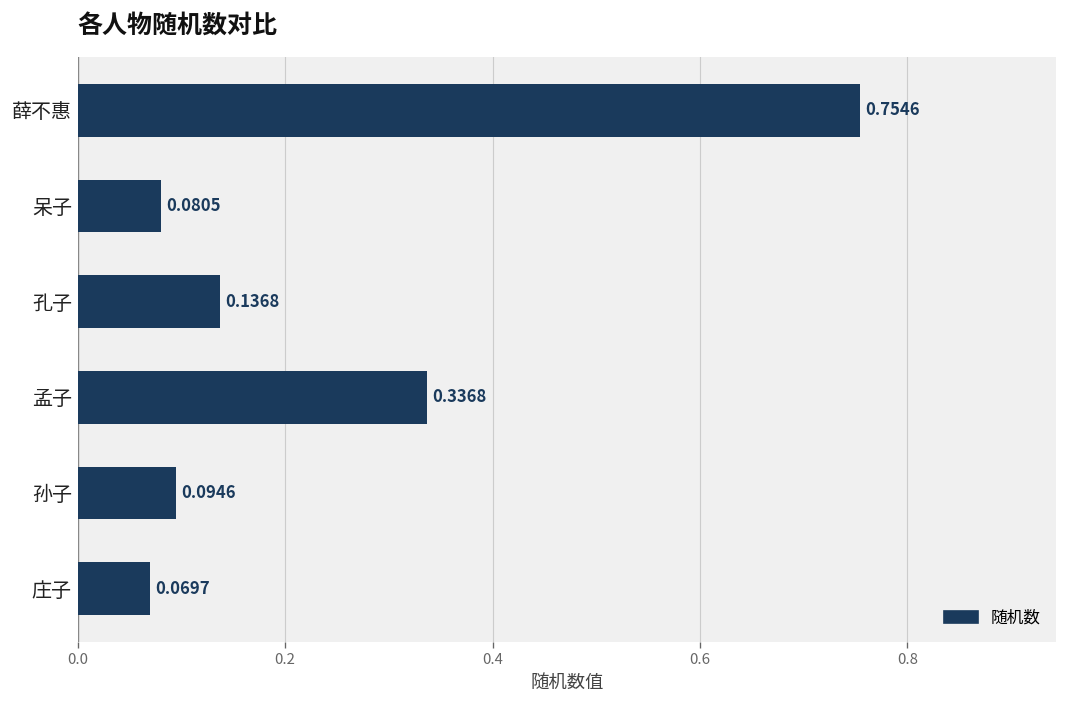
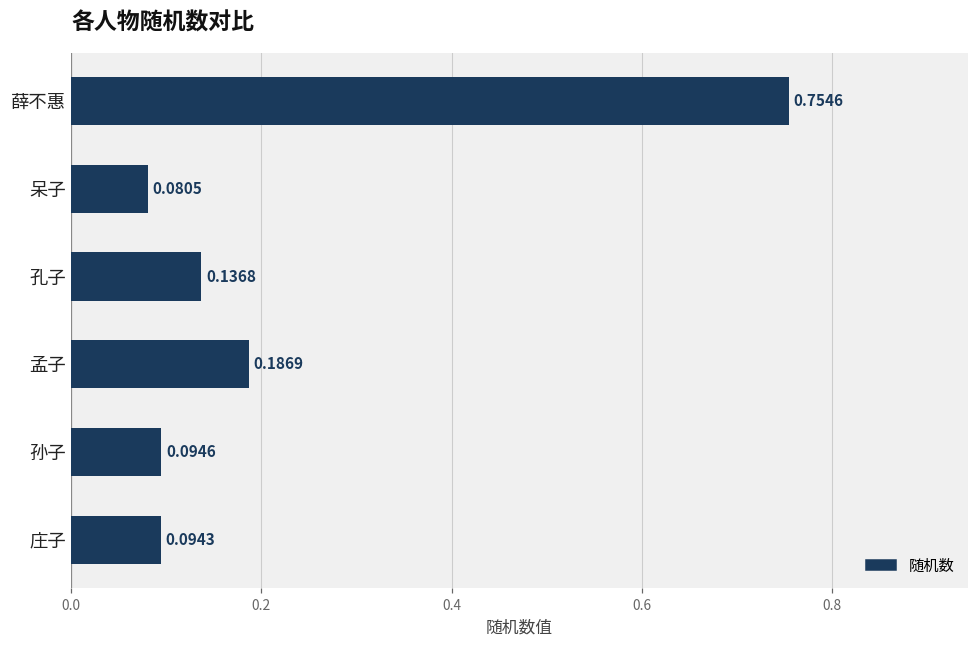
  {
    "薛不惠": 0.7546,
    "呆子": 0.0805,
    "孔子": 0.1368,
-   "孟子": 0.3368,
+   "孟子": 0.1869,
    "孙子": 0.0946,
-   "庄子": 0.0697
+   "庄子": 0.0943
  }
